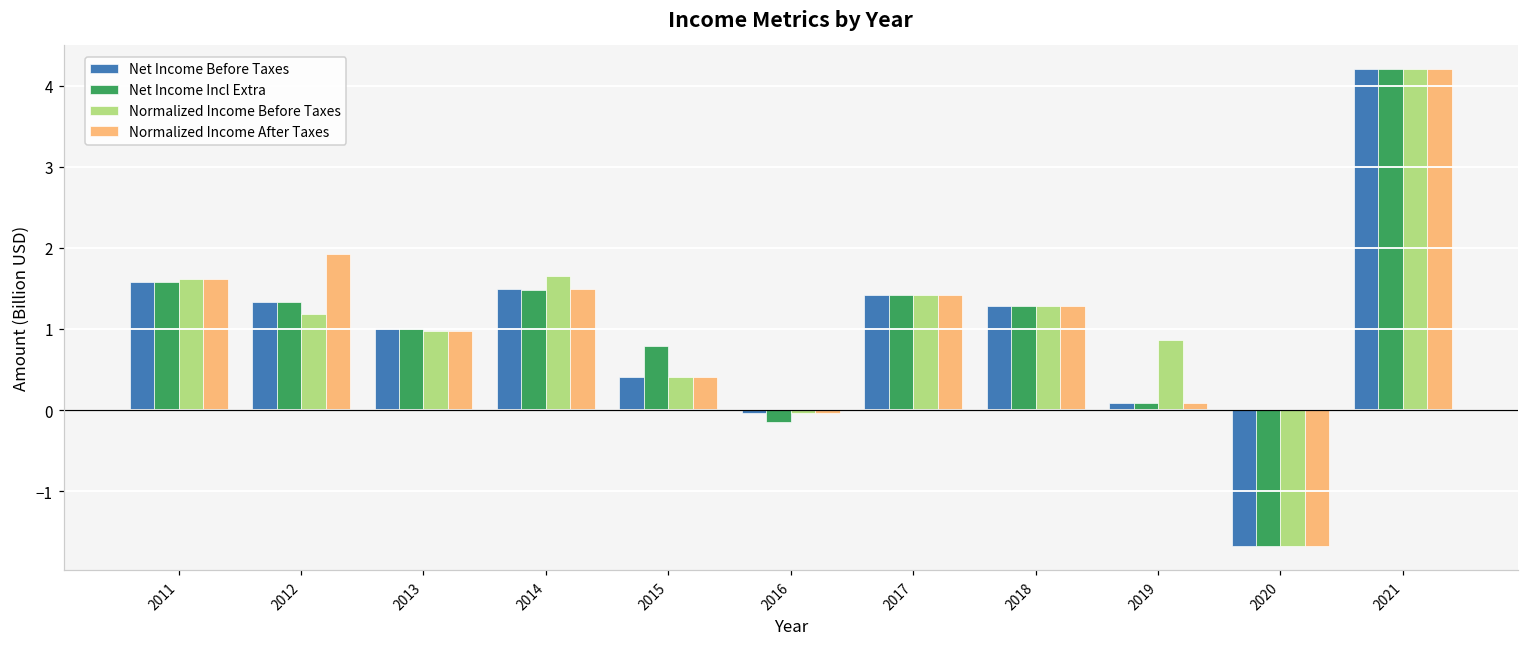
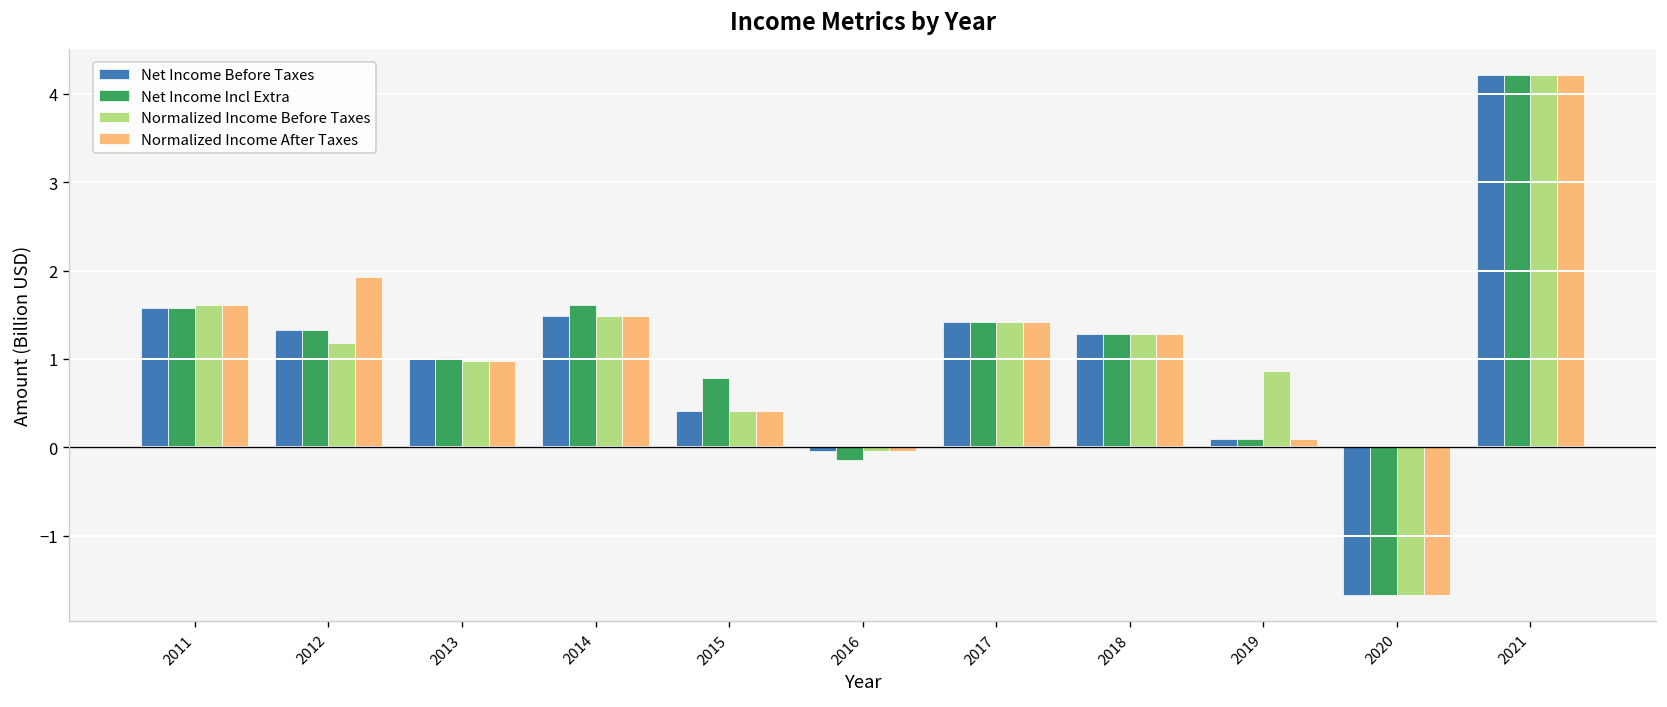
  {
    "Net Income Before Taxes": {
      "2011": 1.6,
      "2012": 1.3,
      "2013": 1.0,
      "2014": 1.5,
      "2015": 0.4,
      "2016": 0.0,
      "2017": 1.4,
      "2018": 1.3,
      "2019": 0.1,
      "2020": -1.7,
      "2021": 4.2
    },
    "Net Income Incl Extra": {
      "2011": 1.6,
      "2012": 1.3,
      "2013": 1.0,
-     "2014": 1.5,
+     "2014": 1.6,
      "2015": 0.8,
      "2016": -0.1,
      "2017": 1.4,
      "2018": 1.3,
      "2019": 0.1,
      "2020": -1.7,
      "2021": 4.2
    },
    "Normalized Income Before Taxes": {
      "2011": 1.6,
      "2012": 1.2,
      "2013": 1.0,
-     "2014": 1.7,
+     "2014": 1.5,
      "2015": 0.4,
      "2016": 0.0,
      "2017": 1.4,
      "2018": 1.3,
      "2019": 0.9,
      "2020": -1.7,
      "2021": 4.2
    },
    "Normalized Income After Taxes": {
      "2011": 1.6,
      "2012": 1.9,
      "2013": 1.0,
      "2014": 1.5,
      "2015": 0.4,
      "2016": 0.0,
      "2017": 1.4,
      "2018": 1.3,
      "2019": 0.1,
      "2020": -1.7,
      "2021": 4.2
    }
  }
